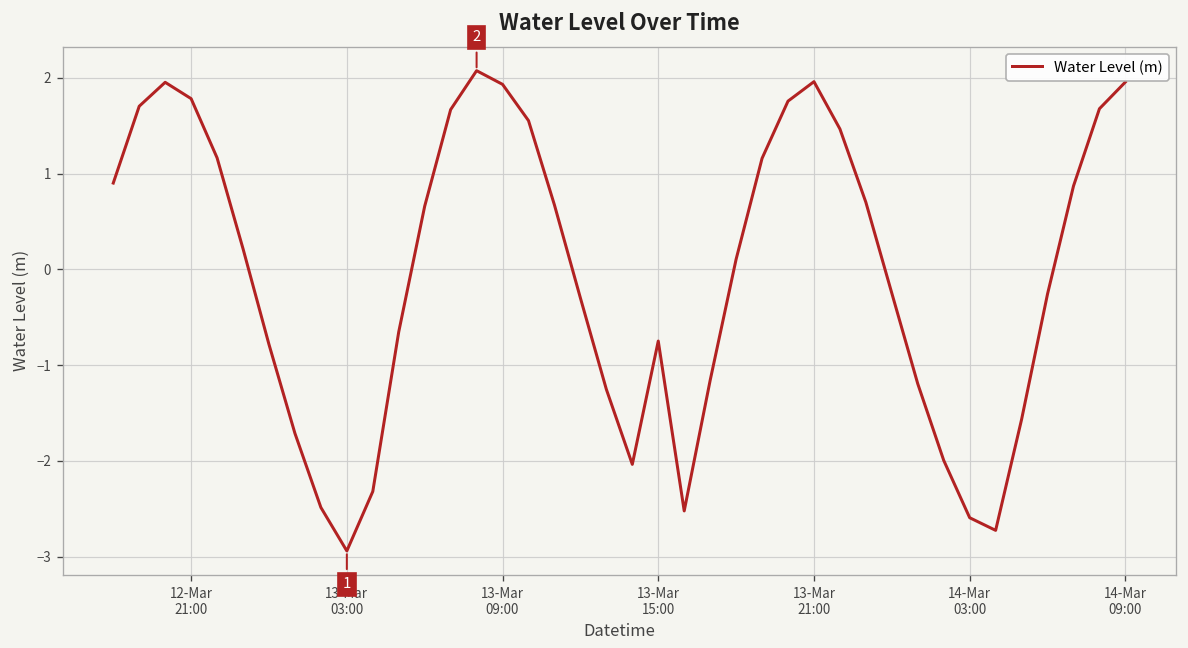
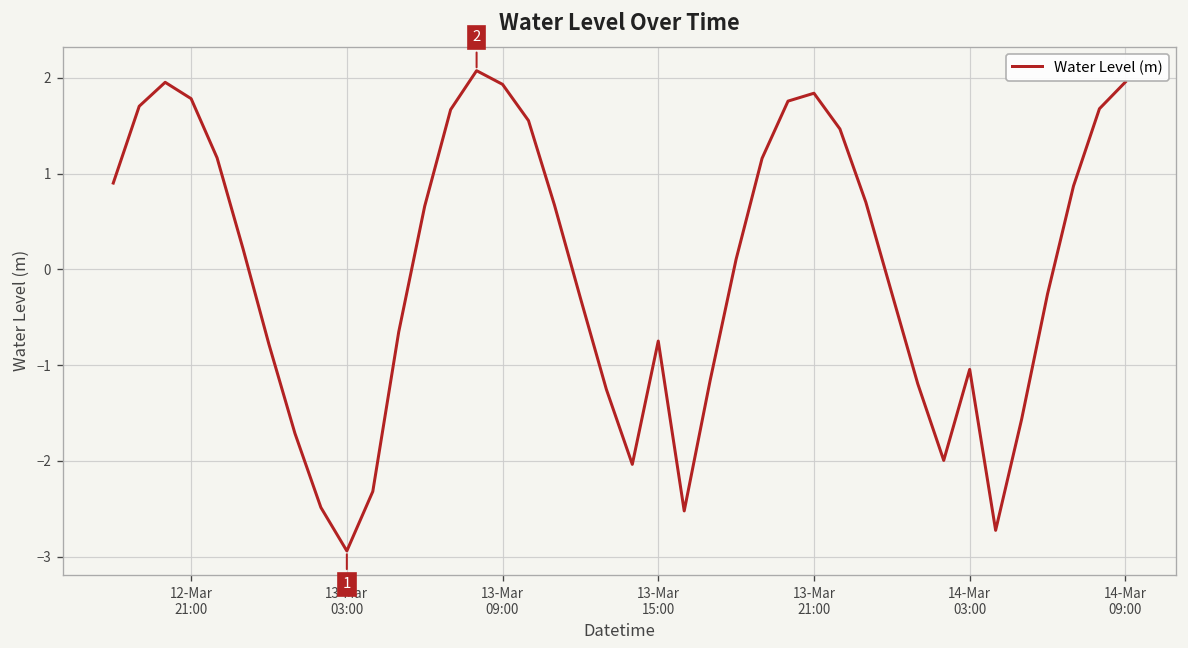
  {
    "12-Mar 21:00": 1.8,
    "13-Mar 15:00": -0.7,
-   "13-Mar 21:00": 2.0,
-   "14-Mar 03:00": -2.6,
+   "13-Mar 21:00": 1.8,
+   "14-Mar 03:00": -1.0,
    "14-Mar 09:00": 2.0
  }
